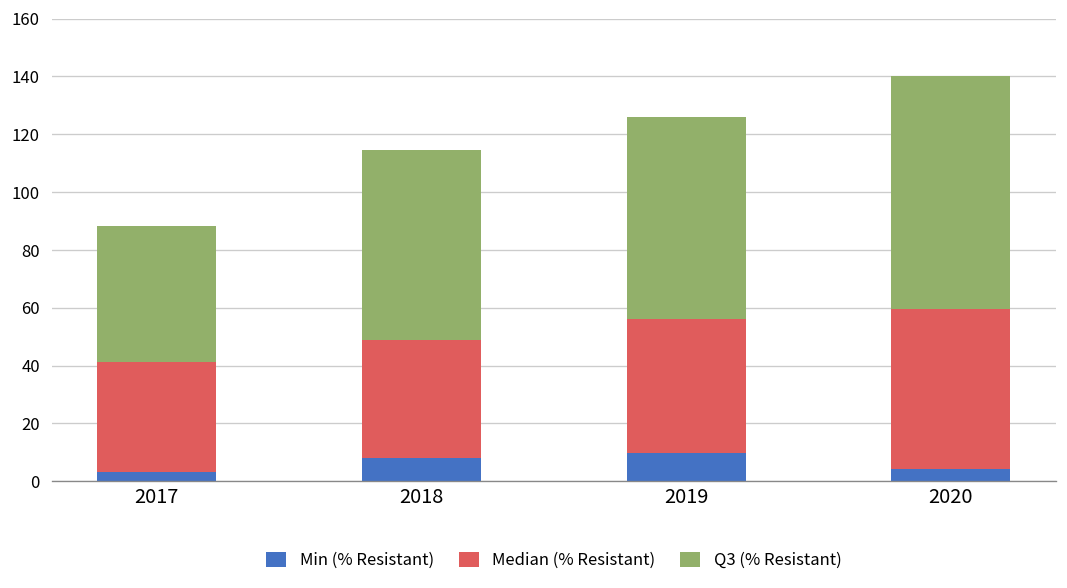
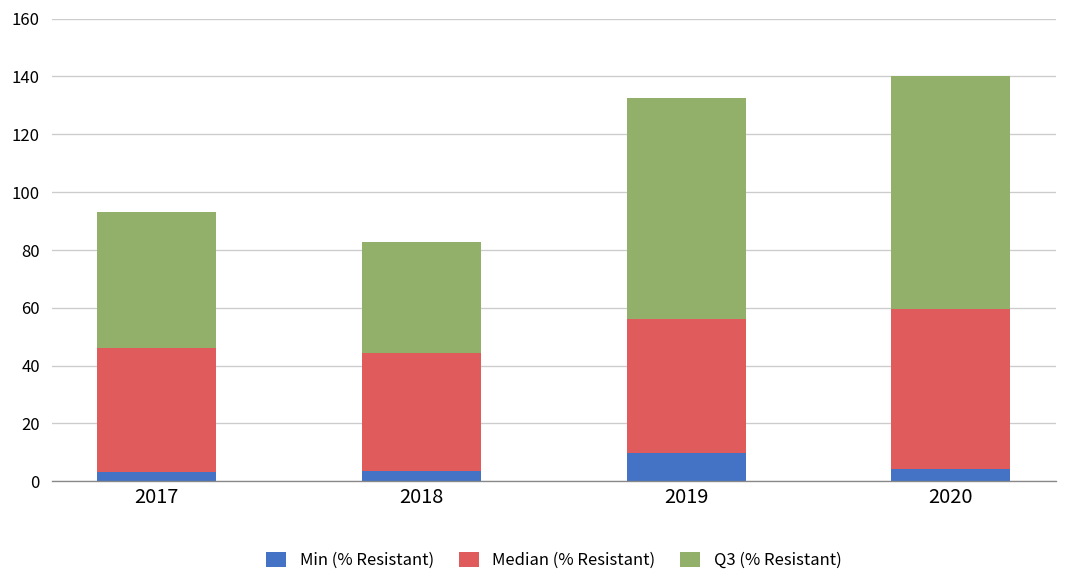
  {
    "Min (% Resistant)": {
      "2017": 3,
-     "2018": 8,
+     "2018": 4,
      "2019": 10,
      "2020": 4
    },
    "Median (% Resistant)": {
-     "2017": 38,
+     "2017": 43,
      "2018": 41,
      "2019": 46,
      "2020": 55
    },
    "Q3 (% Resistant)": {
      "2017": 47,
-     "2018": 66,
-     "2019": 70,
+     "2018": 38,
+     "2019": 76,
      "2020": 80
    }
  }
